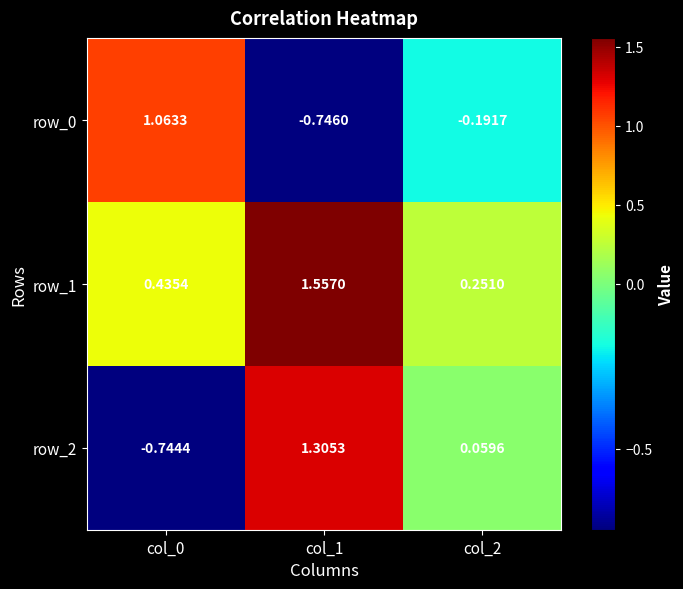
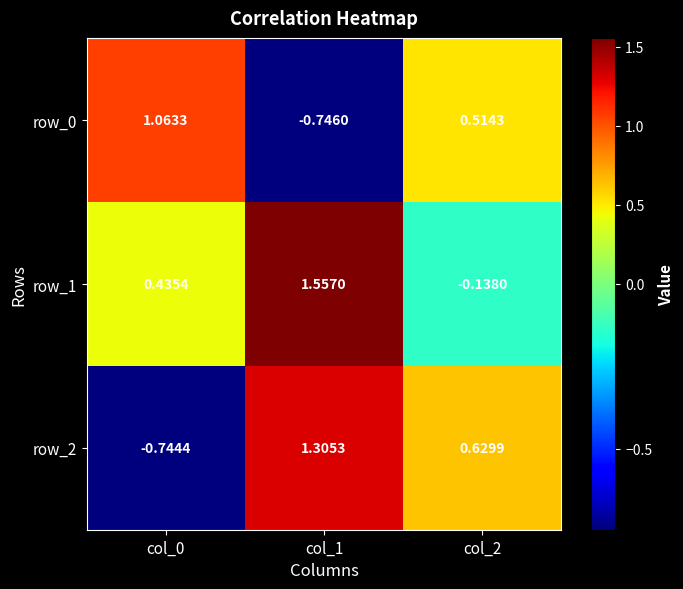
  {
    "row_0": {
      "col_0": 1.0633,
      "col_1": -0.7460,
-     "col_2": -0.1917
+     "col_2": 0.5143
    },
    "row_1": {
      "col_0": 0.4354,
      "col_1": 1.5570,
-     "col_2": 0.2510
+     "col_2": -0.1380
    },
    "row_2": {
      "col_0": -0.7444,
      "col_1": 1.3053,
-     "col_2": 0.0596
+     "col_2": 0.6299
    }
  }
